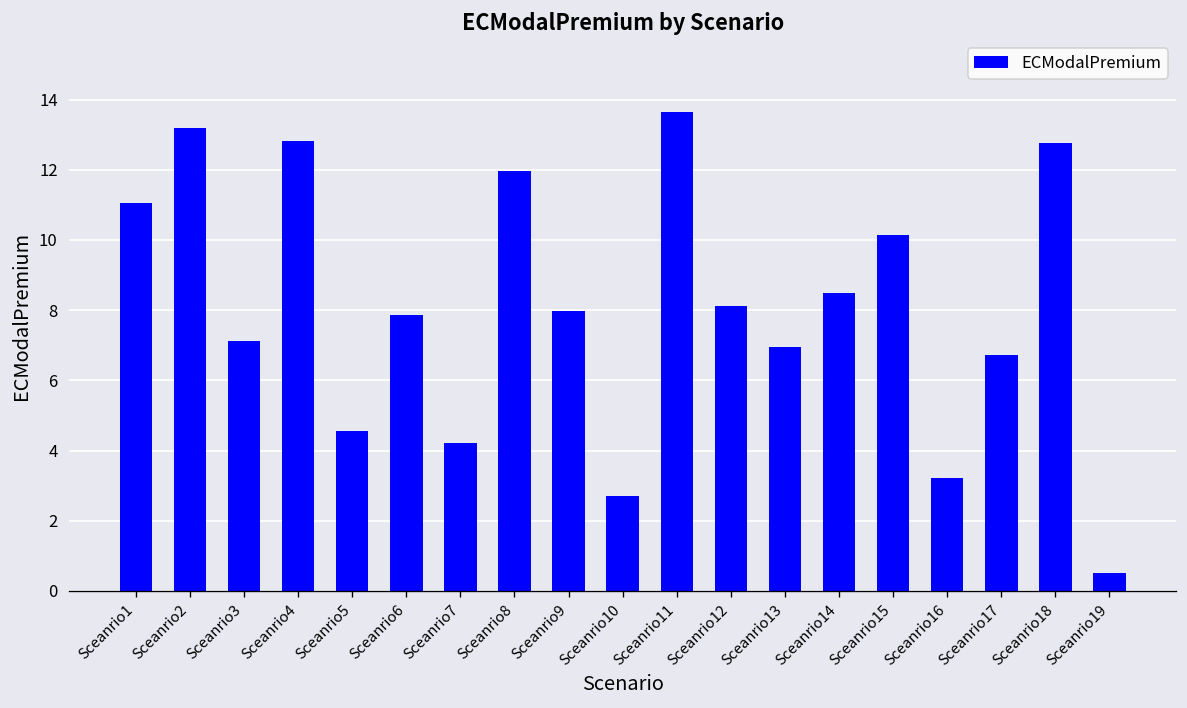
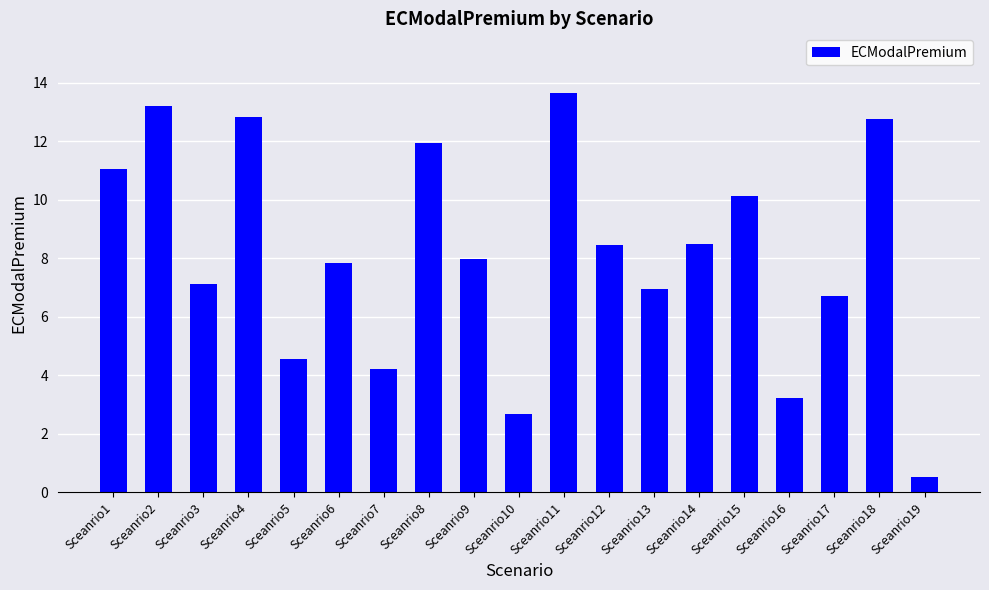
  {
    "Sceanrio1": 11.1,
    "Sceanrio2": 13.2,
    "Sceanrio3": 7.1,
    "Sceanrio4": 12.8,
    "Sceanrio5": 4.6,
    "Sceanrio6": 7.9,
    "Sceanrio7": 4.2,
    "Sceanrio8": 12.0,
    "Sceanrio9": 8.0,
    "Sceanrio10": 2.7,
    "Sceanrio11": 13.7,
-   "Sceanrio12": 8.1,
+   "Sceanrio12": 8.5,
    "Sceanrio13": 7.0,
    "Sceanrio14": 8.5,
    "Sceanrio15": 10.1,
    "Sceanrio16": 3.2,
    "Sceanrio17": 6.7,
    "Sceanrio18": 12.8,
    "Sceanrio19": 0.5
  }
